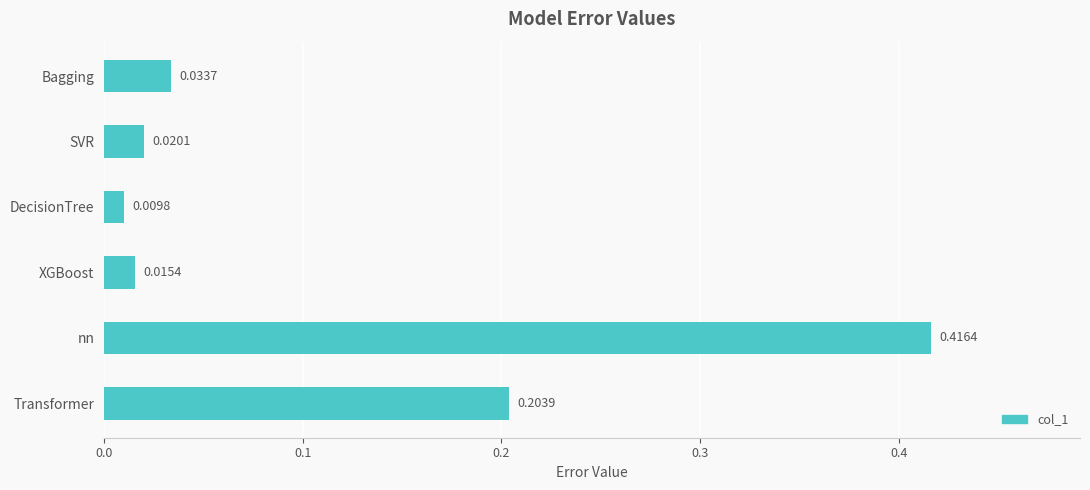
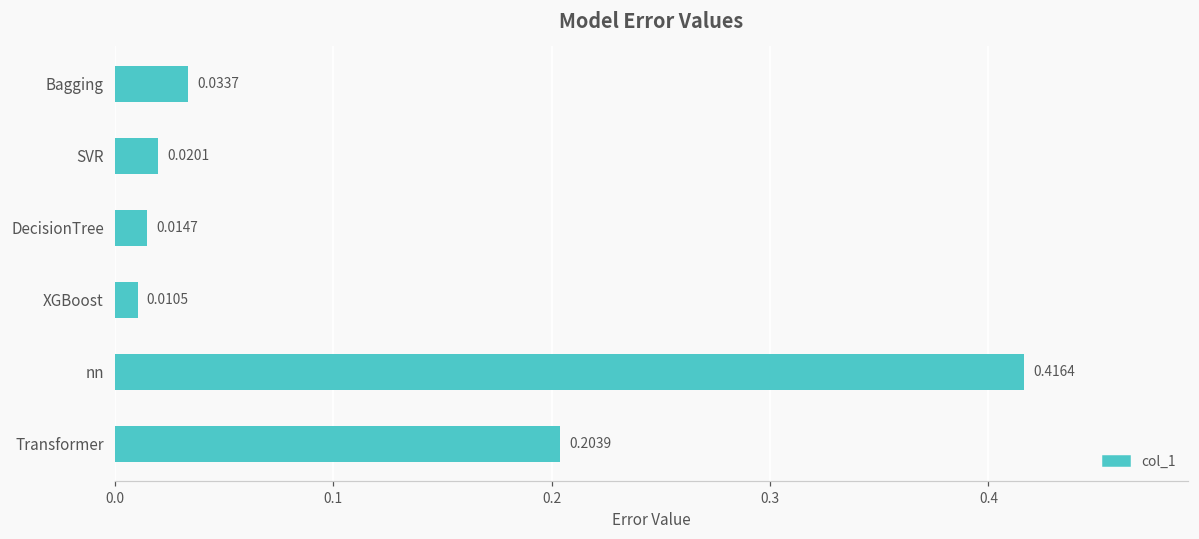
  {
    "Bagging": 0.0337,
    "SVR": 0.0201,
-   "DecisionTree": 0.0098,
-   "XGBoost": 0.0154,
+   "DecisionTree": 0.0147,
+   "XGBoost": 0.0105,
    "nn": 0.4164,
    "Transformer": 0.2039
  }
